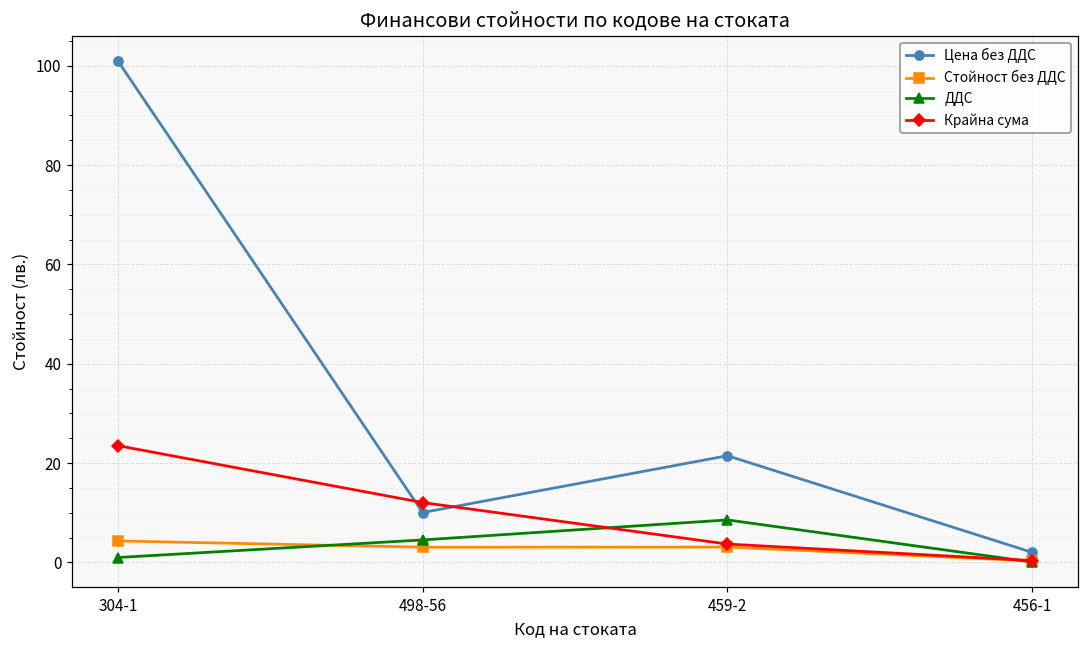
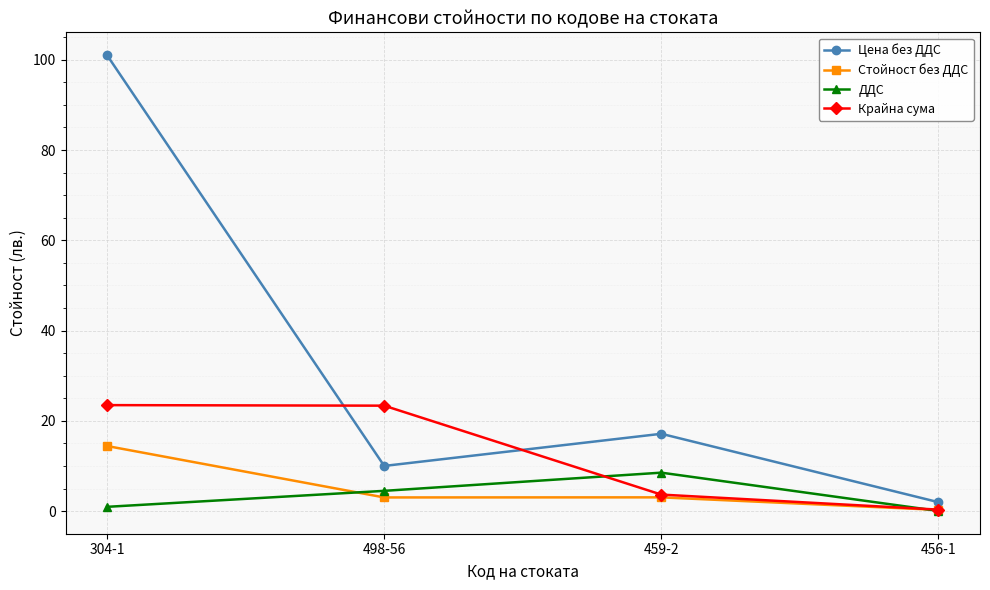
  {
    "Цена без ДДС": {
      "304-1": 101,
      "498-56": 10,
-     "459-2": 21,
+     "459-2": 17,
      "456-1": 2
    },
    "Стойност без ДДС": {
-     "304-1": 4,
+     "304-1": 14,
      "498-56": 3,
      "459-2": 3
    },
    "ДДС": {
      "304-1": 1,
      "498-56": 5,
      "459-2": 9
    },
    "Крайна сума": {
      "304-1": 24,
-     "498-56": 12,
+     "498-56": 23,
      "459-2": 4
    }
  }
